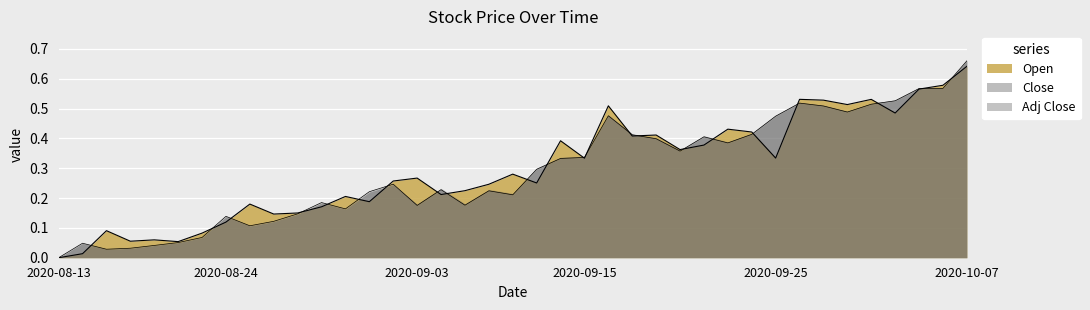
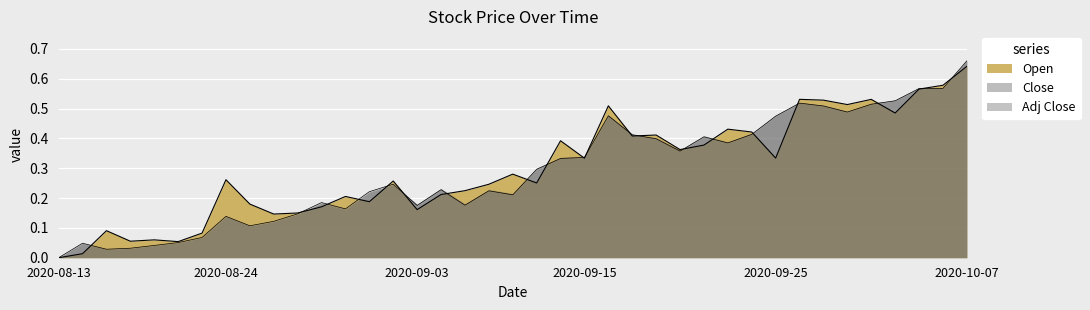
  {
    "Open": {
-     "2020-08-24": 0.12,
-     "2020-09-03": 0.27,
+     "2020-08-24": 0.26,
+     "2020-09-03": 0.16,
      "2020-09-25": 0.33,
      "2020-10-07": 0.64
    }
  }
